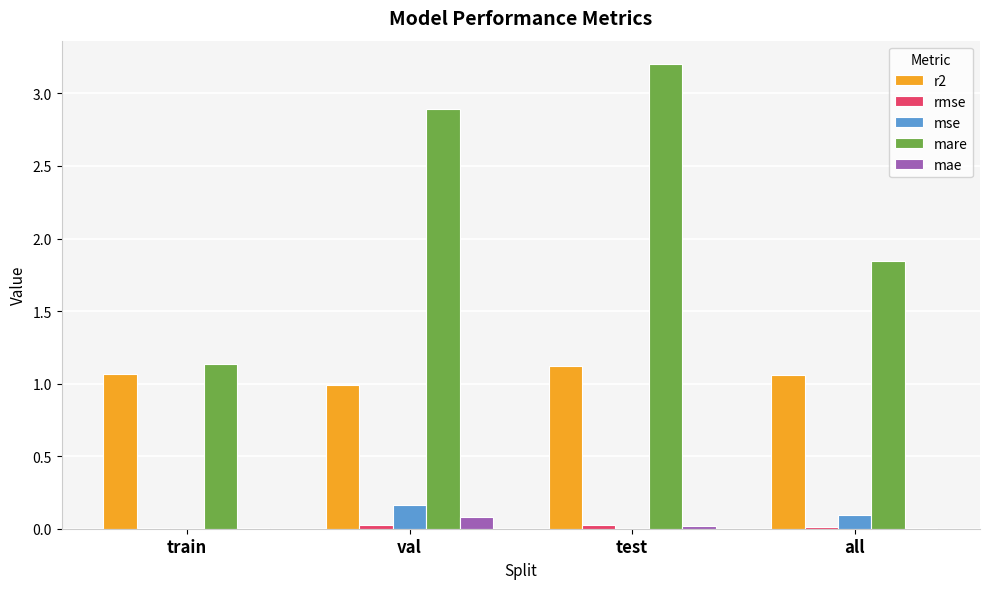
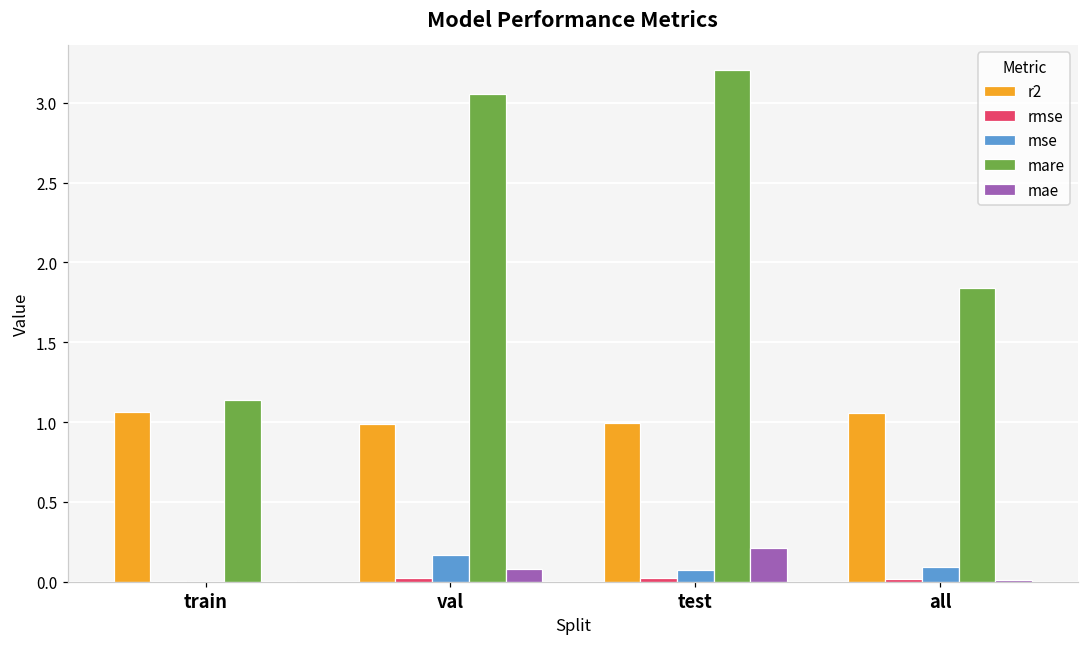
  {
    "r2": {
      "train": 1.06,
      "val": 0.99,
-     "test": 1.12,
+     "test": 0.99,
      "all": 1.06
    },
    "rmse": {
      "val": 0.02,
      "test": 0.03
    },
    "mse": {
      "val": 0.17,
-     "test": 0.00,
+     "test": 0.08,
      "all": 0.09
    },
    "mare": {
      "train": 1.14,
-     "val": 2.89,
+     "val": 3.06,
      "test": 3.20,
      "all": 1.84
    },
    "mae": {
      "val": 0.08,
-     "test": 0.02
+     "test": 0.21
    }
  }
